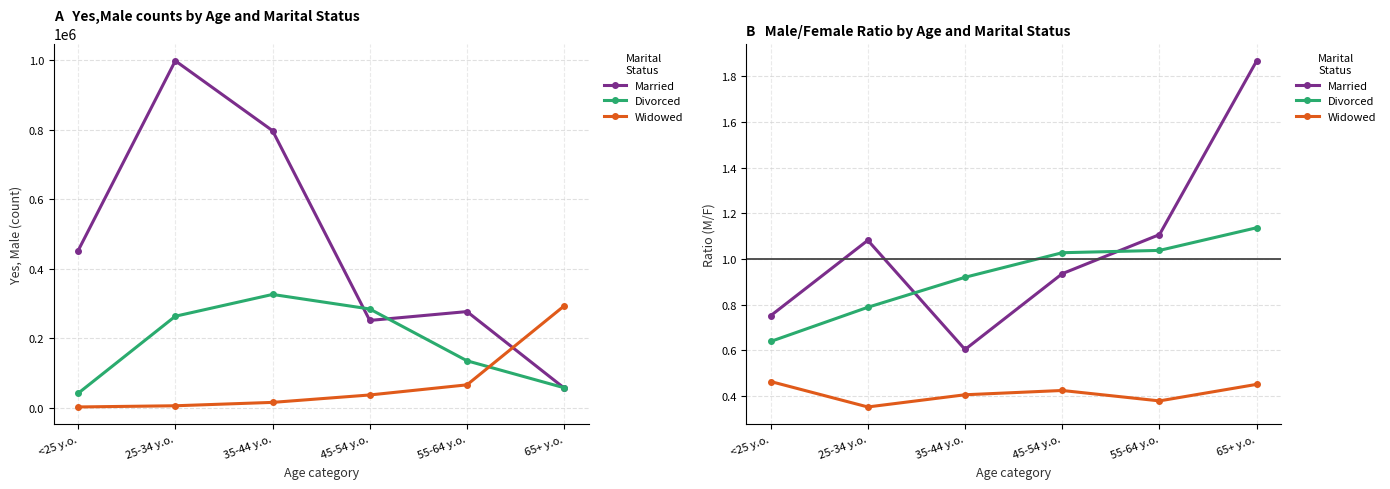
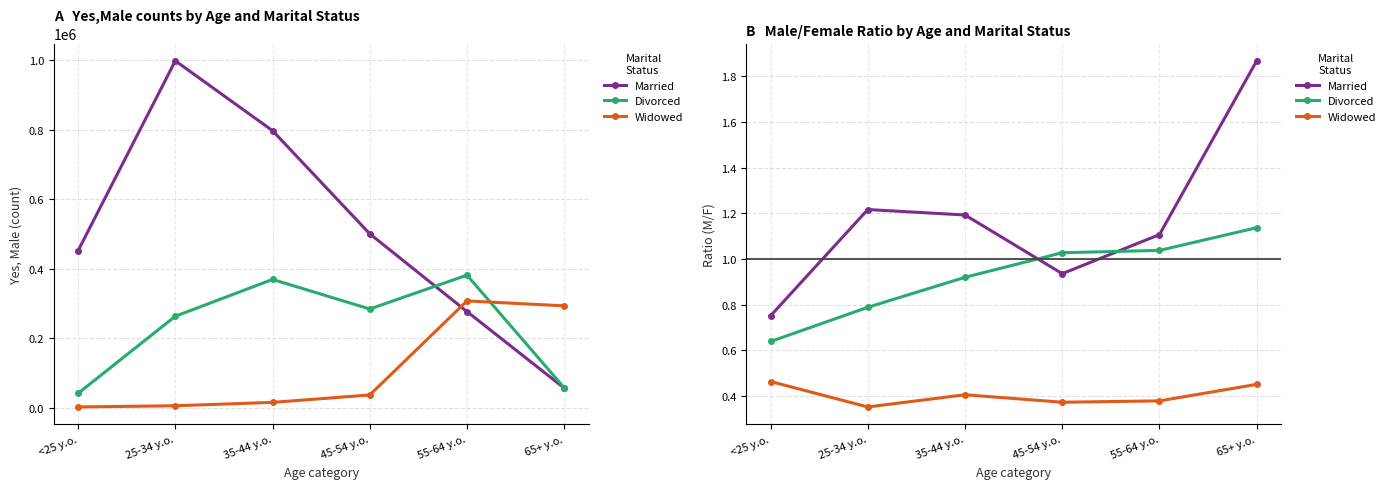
  {
    "A Yes,Male counts by Age and Marital Status": {
      "Married": {
        "<25 y.o.": 450000,
        "25-34 y.o.": 1000000,
        "35-44 y.o.": 800000,
-       "45-54 y.o.": 250000,
+       "45-54 y.o.": 500000,
        "55-64 y.o.": 280000
      },
      "Divorced": {
        "<25 y.o.": 40000,
        "25-34 y.o.": 260000,
-       "35-44 y.o.": 330000,
+       "35-44 y.o.": 370000,
        "45-54 y.o.": 280000,
-       "55-64 y.o.": 140000
+       "55-64 y.o.": 380000
      },
      "Widowed": {
        "<25 y.o.": 0,
        "25-34 y.o.": 10000,
        "35-44 y.o.": 20000,
        "45-54 y.o.": 40000,
-       "55-64 y.o.": 70000,
+       "55-64 y.o.": 310000,
        "65+ y.o.": 290000
      }
    },
    "B Male/Female Ratio by Age and Marital Status": {
      "Married": {
        "<25 y.o.": 0.75,
-       "25-34 y.o.": 1.08,
-       "35-44 y.o.": 0.60,
+       "25-34 y.o.": 1.22,
+       "35-44 y.o.": 1.19,
        "45-54 y.o.": 0.94,
        "55-64 y.o.": 1.11,
        "65+ y.o.": 1.87
      },
      "Divorced": {
        "<25 y.o.": 0.64,
        "25-34 y.o.": 0.79,
        "35-44 y.o.": 0.92,
        "45-54 y.o.": 1.03,
        "55-64 y.o.": 1.04,
        "65+ y.o.": 1.14
      },
      "Widowed": {
        "<25 y.o.": 0.46,
        "25-34 y.o.": 0.35,
        "35-44 y.o.": 0.41,
-       "45-54 y.o.": 0.42,
+       "45-54 y.o.": 0.37,
        "55-64 y.o.": 0.38,
        "65+ y.o.": 0.45
      }
    }
  }
